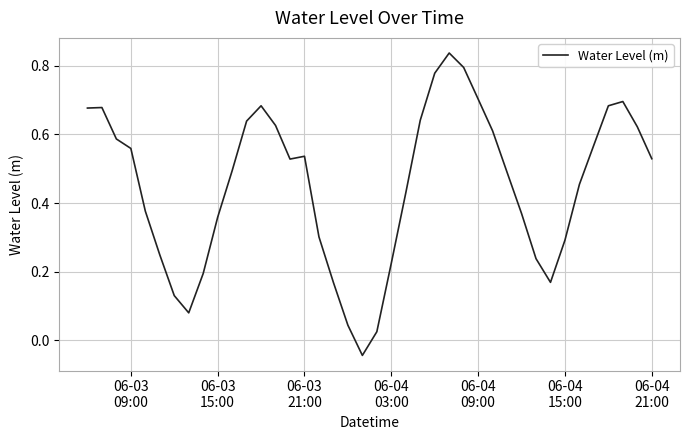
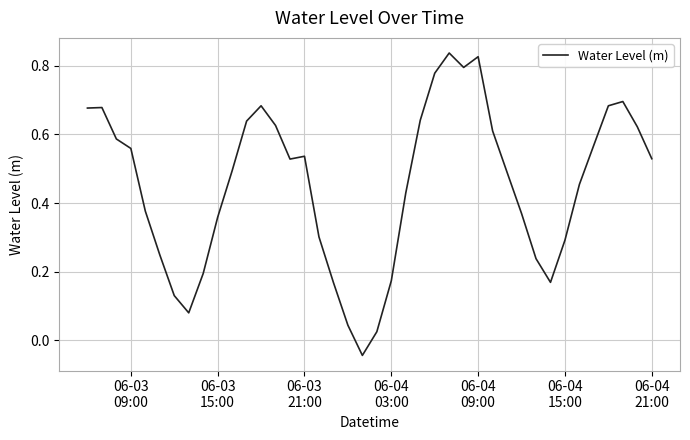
  {
    "06-03 09:00": 0.56,
    "06-03 15:00": 0.36,
    "06-03 21:00": 0.54,
-   "06-04 03:00": 0.23,
-   "06-04 09:00": 0.70,
+   "06-04 03:00": 0.17,
+   "06-04 09:00": 0.83,
    "06-04 15:00": 0.29,
    "06-04 21:00": 0.53
  }
